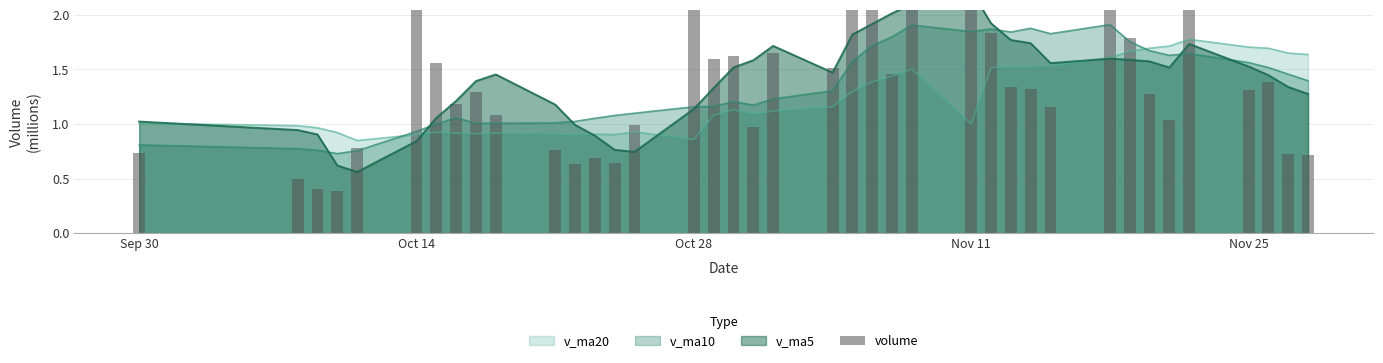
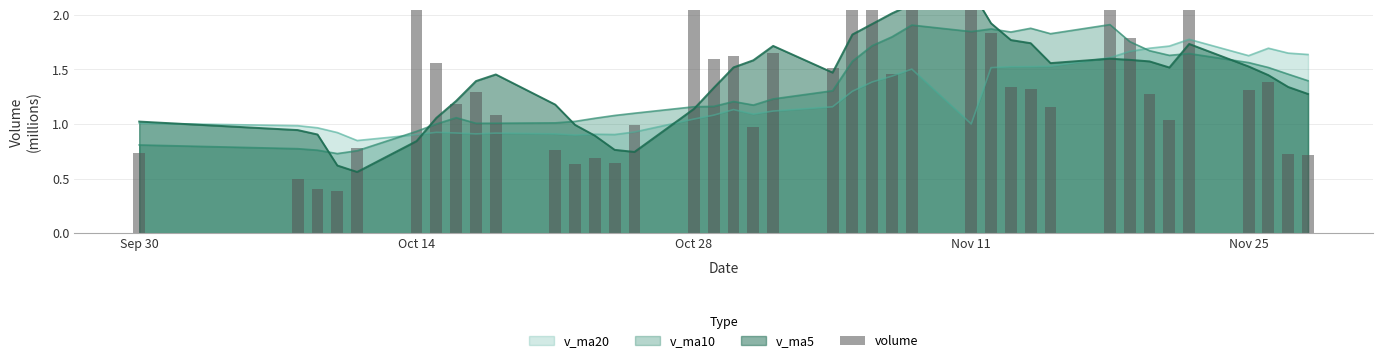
  {
    "v_ma20": {
      "Oct 14": 0.90,
-     "Oct 28": 0.86,
+     "Oct 28": 1.05,
      "Nov 11": 1.00,
-     "Nov 25": 1.70
+     "Nov 25": 1.63
    }
  }
